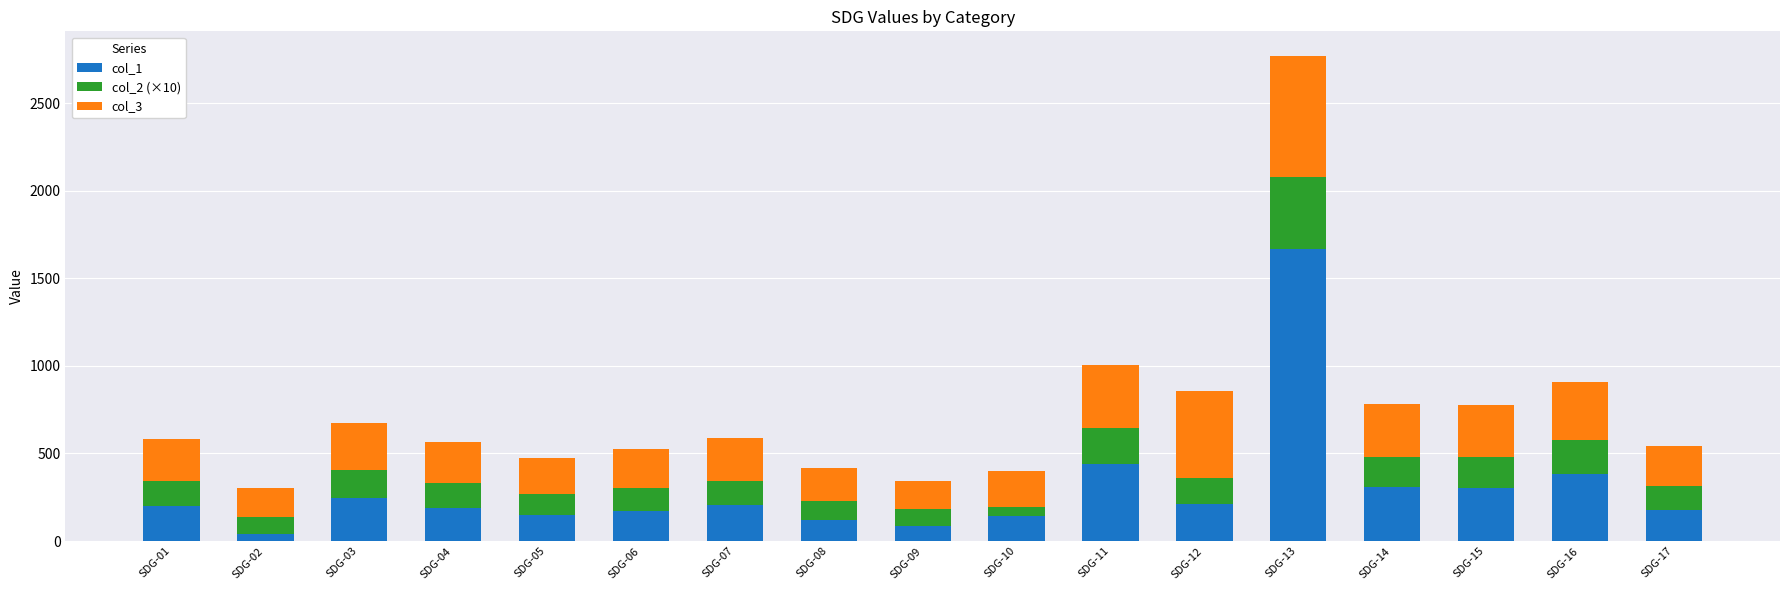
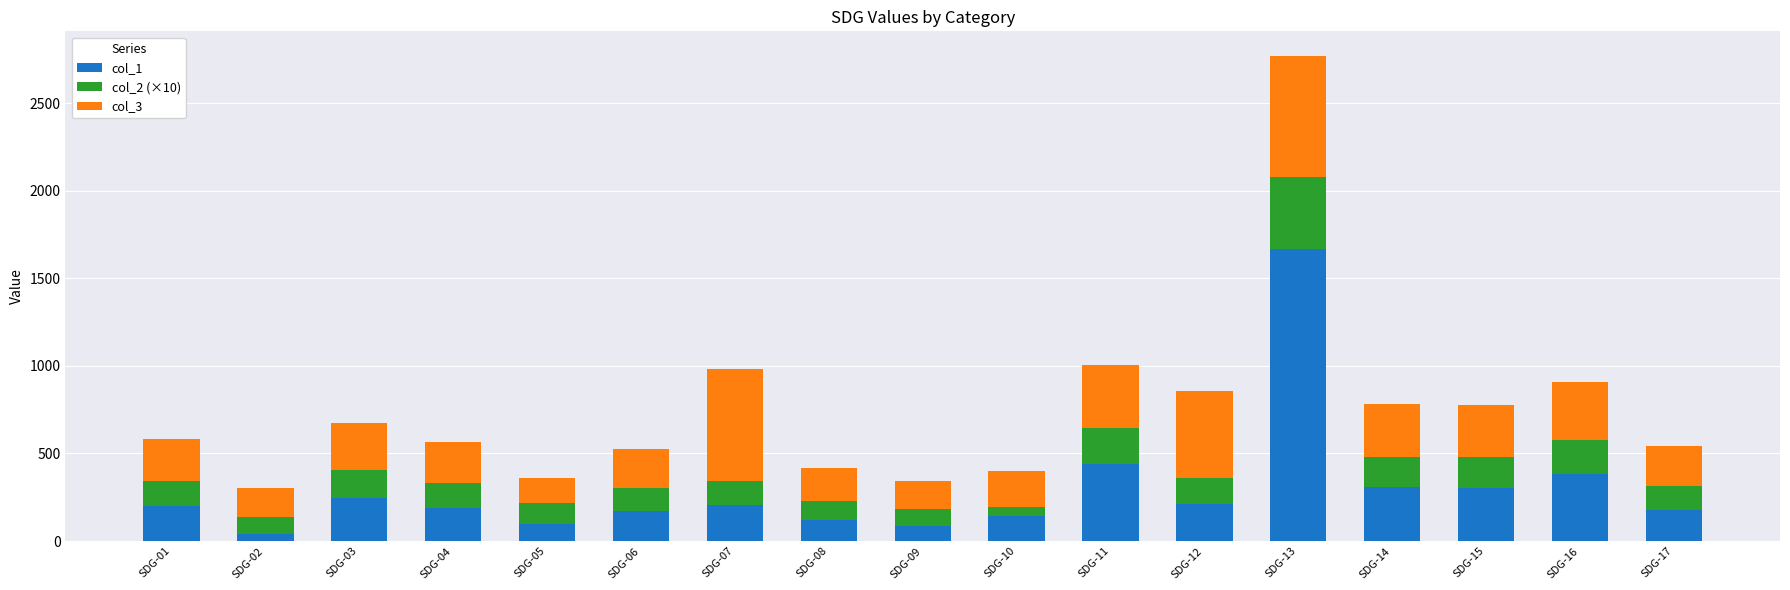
  {
    "col_1": {
      "SDG-01": 200,
      "SDG-02": 40,
      "SDG-03": 250,
      "SDG-04": 190,
-     "SDG-05": 150,
+     "SDG-05": 100,
      "SDG-06": 170,
      "SDG-07": 200,
      "SDG-08": 120,
      "SDG-09": 90,
      "SDG-10": 140,
      "SDG-11": 440,
      "SDG-12": 210,
      "SDG-13": 1670,
      "SDG-14": 310,
      "SDG-15": 310,
      "SDG-16": 380,
      "SDG-17": 180
    },
    "col_2 (×10)": {
      "SDG-01": 140,
      "SDG-02": 100,
      "SDG-03": 160,
      "SDG-04": 140,
      "SDG-05": 120,
      "SDG-06": 130,
      "SDG-07": 140,
      "SDG-08": 110,
      "SDG-09": 90,
      "SDG-10": 50,
      "SDG-11": 210,
      "SDG-12": 150,
      "SDG-13": 410,
      "SDG-14": 180,
      "SDG-15": 170,
      "SDG-16": 200,
      "SDG-17": 130
    },
    "col_3": {
      "SDG-01": 240,
      "SDG-02": 160,
      "SDG-03": 270,
      "SDG-04": 230,
-     "SDG-05": 210,
+     "SDG-05": 140,
      "SDG-06": 220,
-     "SDG-07": 240,
+     "SDG-07": 640,
      "SDG-08": 190,
      "SDG-09": 160,
      "SDG-10": 200,
      "SDG-11": 360,
      "SDG-12": 500,
      "SDG-13": 690,
      "SDG-14": 300,
      "SDG-15": 300,
      "SDG-16": 330,
      "SDG-17": 230
    }
  }
